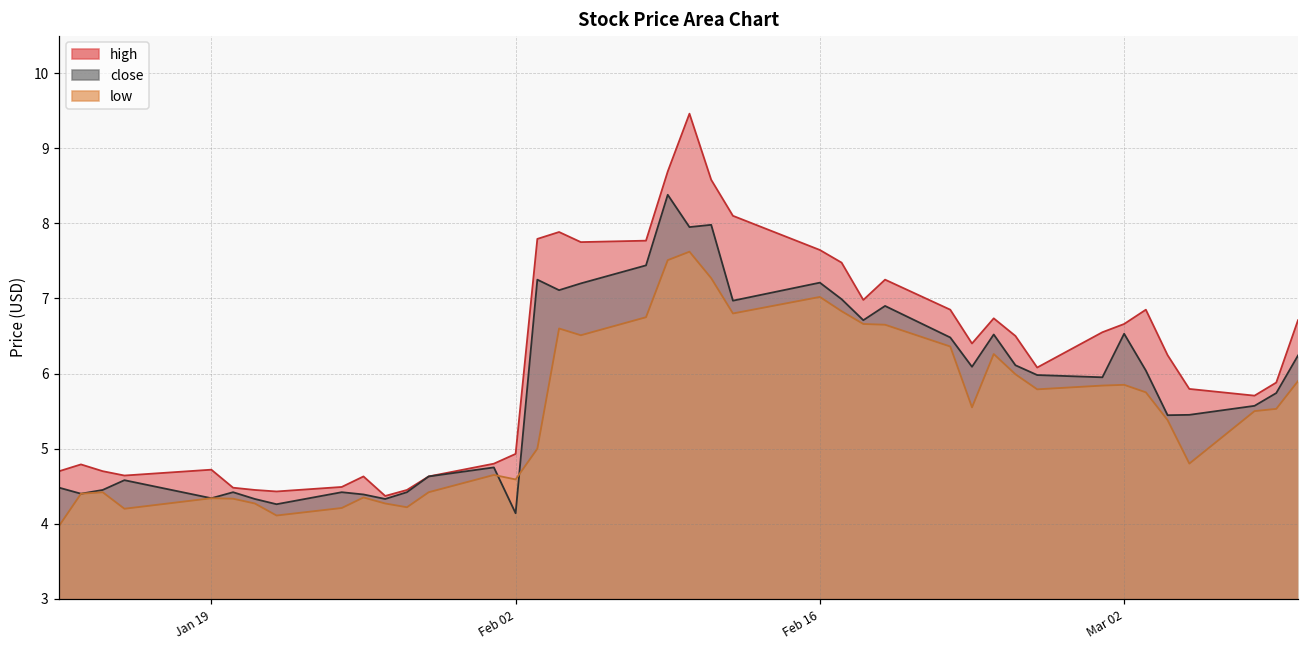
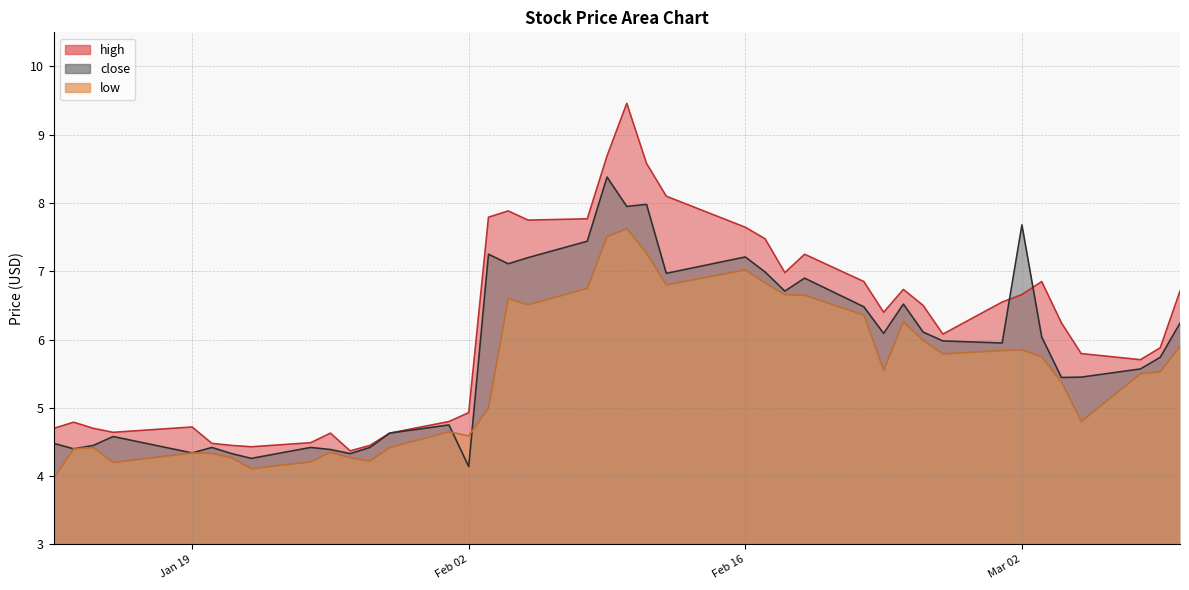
  {
    "close": {
      "Feb 02": 4.1,
      "Feb 16": 7.2,
-     "Mar 02": 6.5
+     "Mar 02": 7.7
    }
  }
